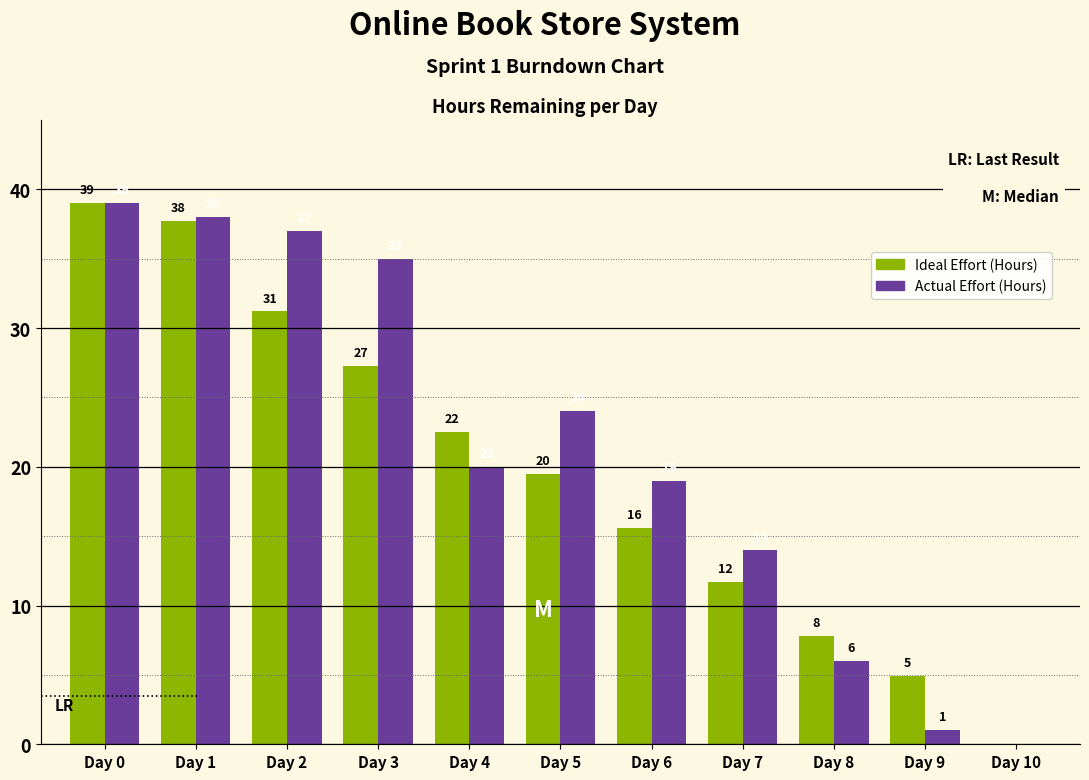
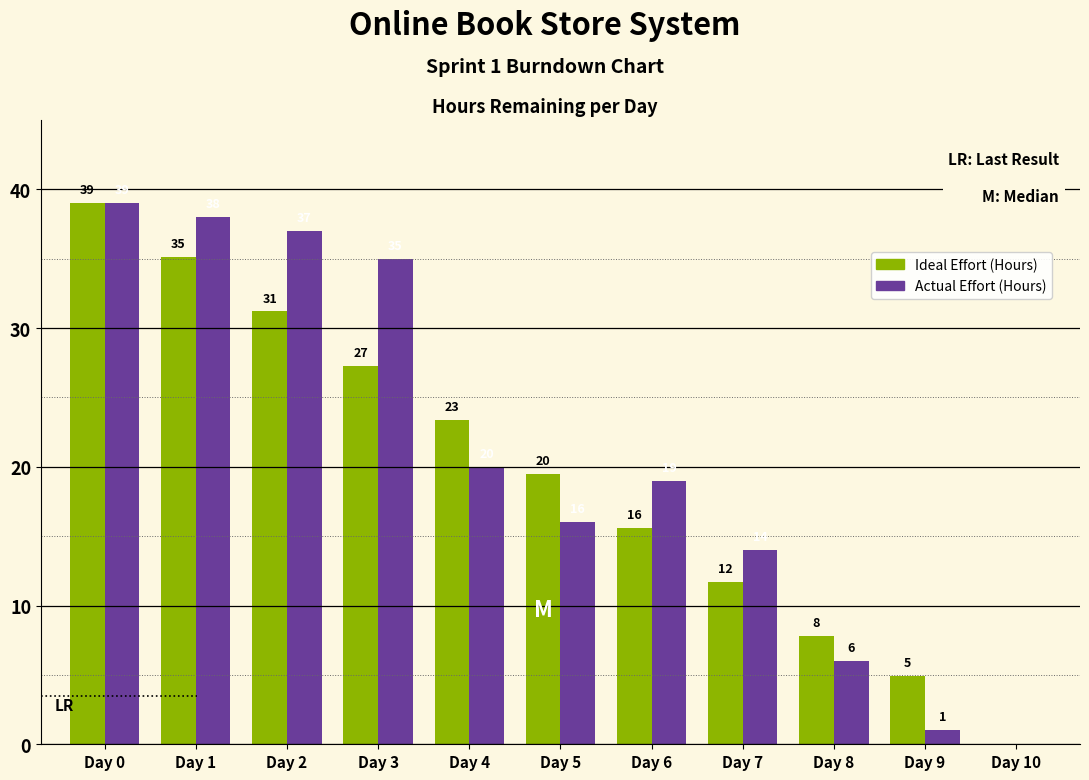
  {
    "Ideal Effort (Hours)": {
      "Day 0": 39,
-     "Day 1": 38,
+     "Day 1": 35,
      "Day 2": 31,
      "Day 3": 27,
-     "Day 4": 22,
+     "Day 4": 23,
      "Day 5": 20,
      "Day 6": 16,
      "Day 7": 12,
      "Day 8": 8,
      "Day 9": 5
    },
    "Actual Effort (Hours)": {
      "Day 2": 37,
      "Day 3": 35,
      "Day 4": 20,
-     "Day 5": 24,
+     "Day 5": 16,
      "Day 6": 19,
      "Day 7": 14,
      "Day 10": 0
    }
  }
